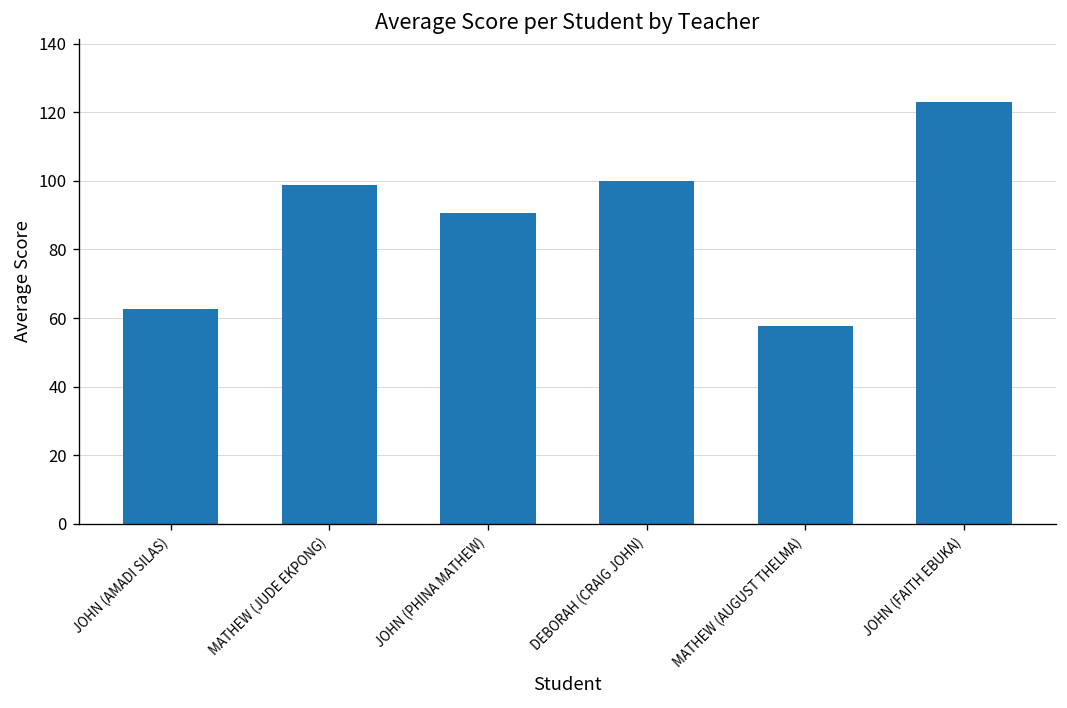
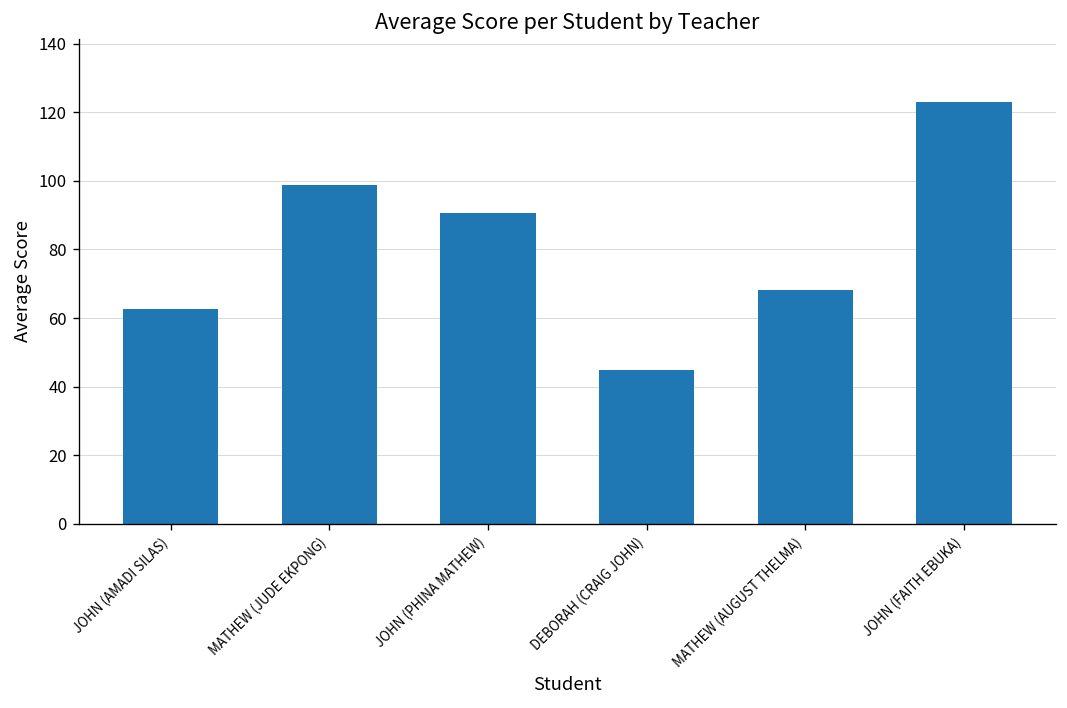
  {
    "JOHN (AMADI SILAS)": 63,
    "MATHEW (JUDE EKPONG)": 99,
    "JOHN (PHINA MATHEW)": 91,
-   "DEBORAH (CRAIG JOHN)": 100,
-   "MATHEW (AUGUST THELMA)": 58,
+   "DEBORAH (CRAIG JOHN)": 45,
+   "MATHEW (AUGUST THELMA)": 68,
    "JOHN (FAITH EBUKA)": 123
  }
